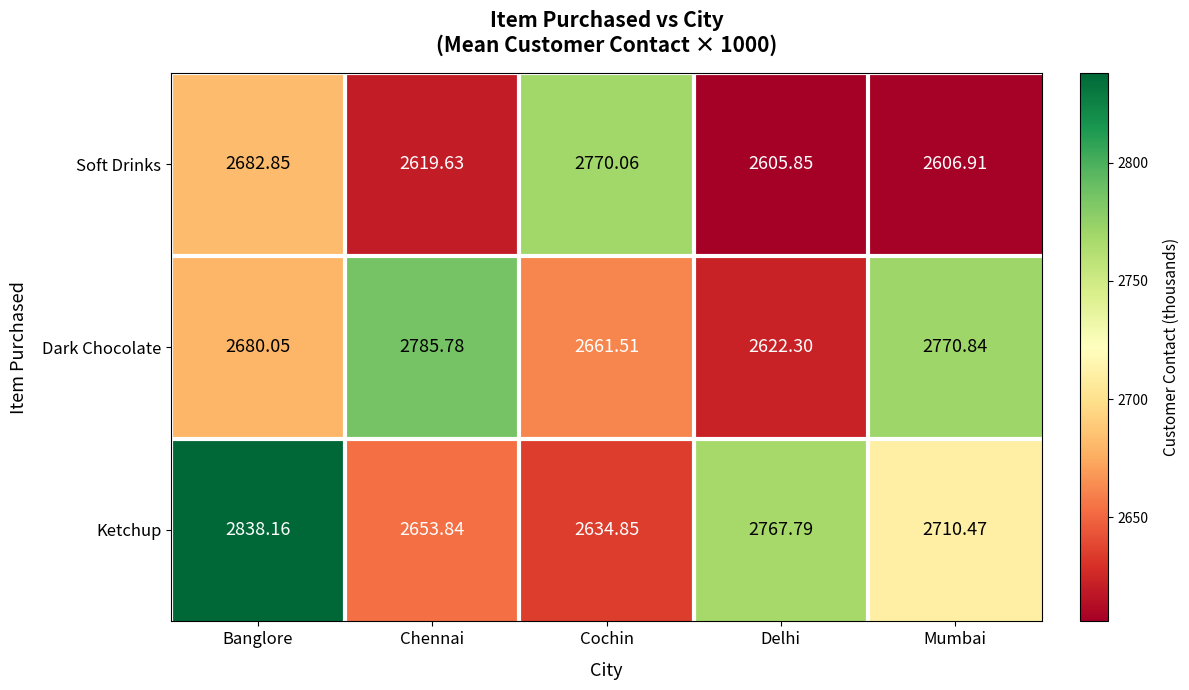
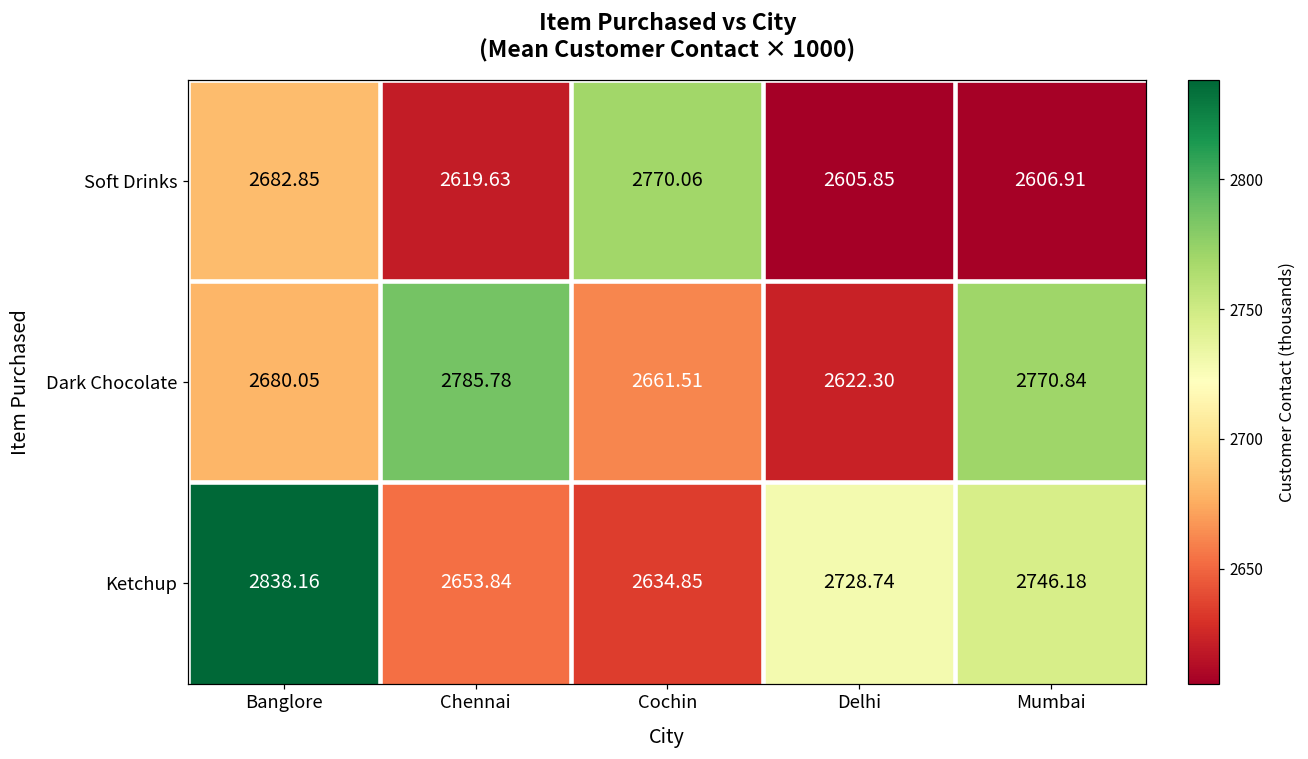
  {
    "Soft Drinks": {
      "Banglore": 2682.85,
      "Chennai": 2619.63,
      "Cochin": 2770.06,
      "Delhi": 2605.85,
      "Mumbai": 2606.91
    },
    "Dark Chocolate": {
      "Banglore": 2680.05,
      "Chennai": 2785.78,
      "Cochin": 2661.51,
      "Delhi": 2622.30,
      "Mumbai": 2770.84
    },
    "Ketchup": {
      "Banglore": 2838.16,
      "Chennai": 2653.84,
      "Cochin": 2634.85,
-     "Delhi": 2767.79,
-     "Mumbai": 2710.47
+     "Delhi": 2728.74,
+     "Mumbai": 2746.18
    }
  }
